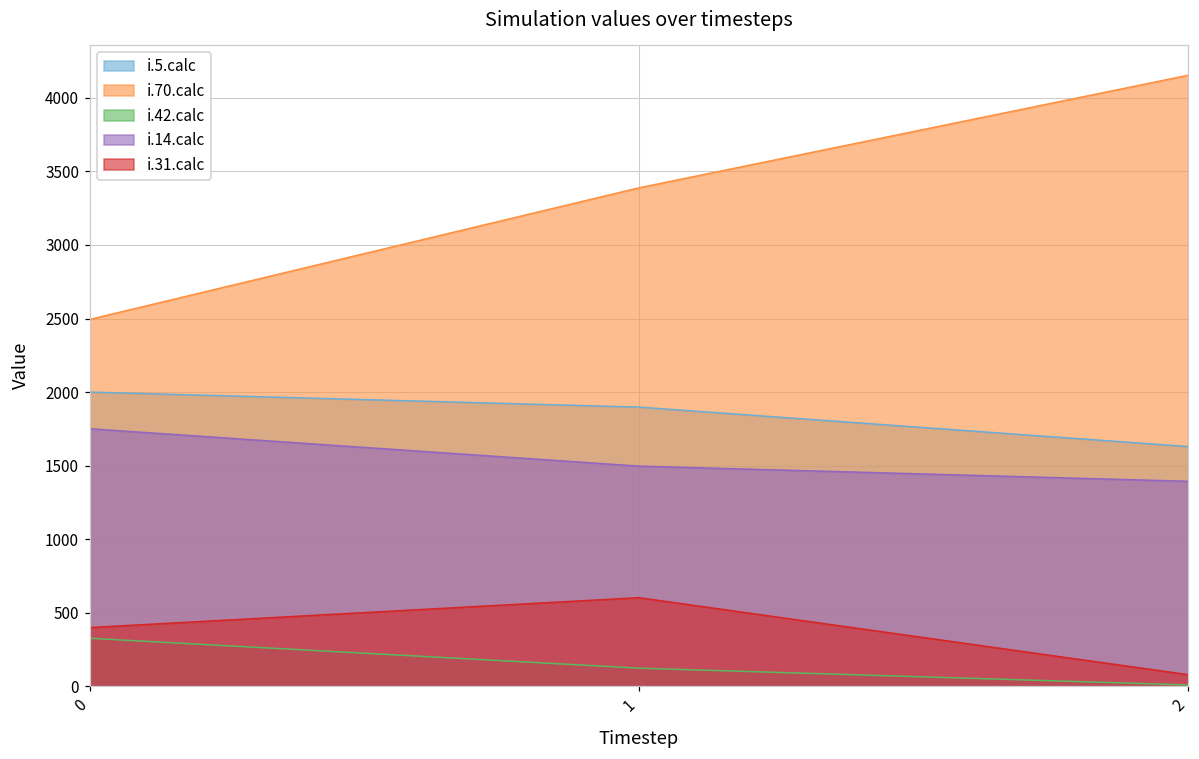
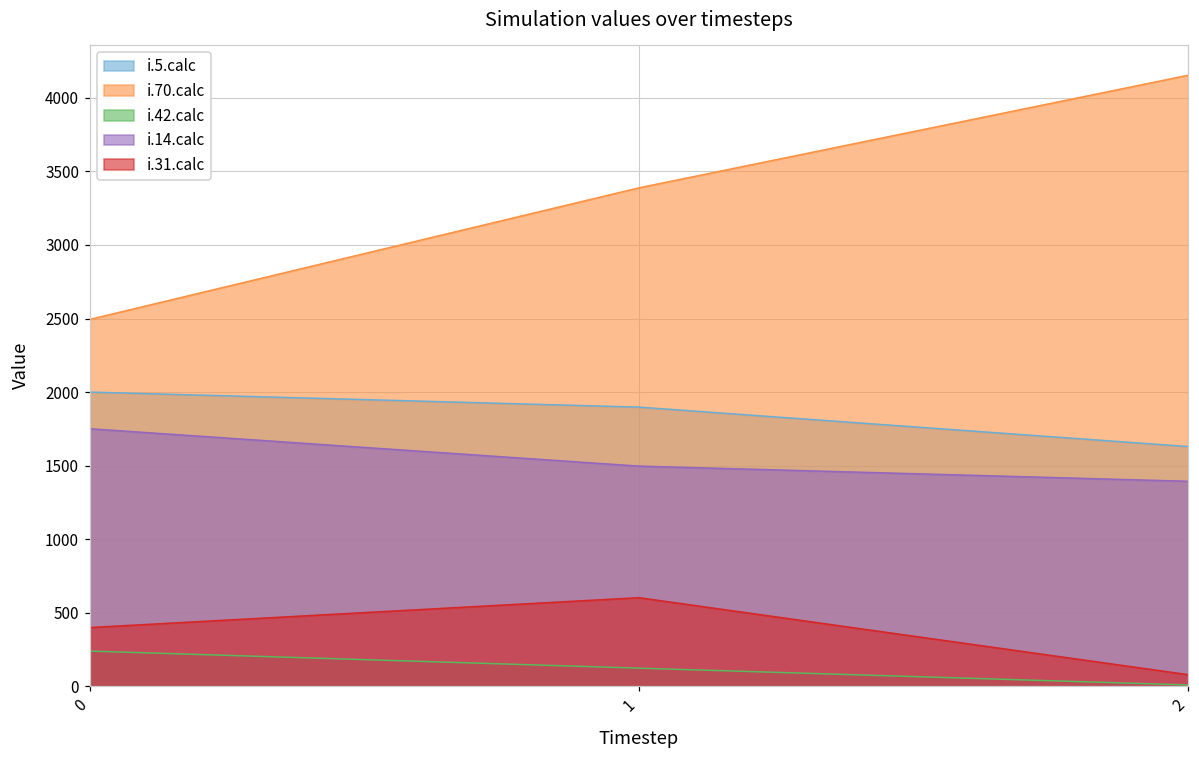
  {
    "i.5.calc": {
      "0": 2000,
      "1": 1900,
      "2": 1630
    },
    "i.70.calc": {
      "0": 2490,
      "1": 3390,
      "2": 4150
    },
    "i.42.calc": {
-     "0": 330,
+     "0": 240,
      "1": 120,
      "2": 10
    },
    "i.14.calc": {
      "0": 1750,
      "1": 1500,
      "2": 1390
    },
    "i.31.calc": {
      "0": 400,
      "1": 600,
      "2": 80
    }
  }
